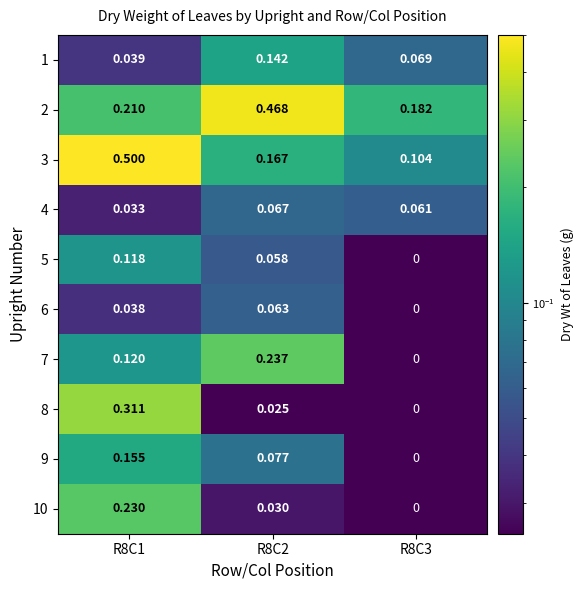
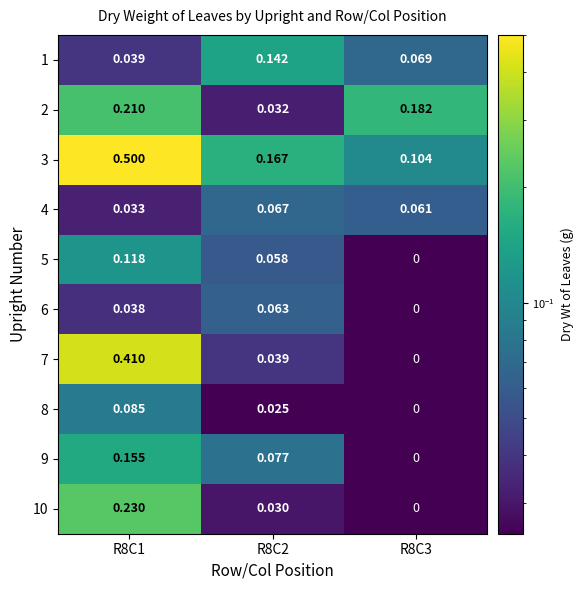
  {
    "1": {
      "R8C1": 0.039,
      "R8C2": 0.142,
      "R8C3": 0.069
    },
    "2": {
      "R8C1": 0.210,
-     "R8C2": 0.468,
+     "R8C2": 0.032,
      "R8C3": 0.182
    },
    "3": {
      "R8C1": 0.500,
      "R8C2": 0.167,
      "R8C3": 0.104
    },
    "4": {
      "R8C1": 0.033,
      "R8C2": 0.067,
      "R8C3": 0.061
    },
    "5": {
      "R8C1": 0.118,
      "R8C2": 0.058,
      "R8C3": 0
    },
    "6": {
      "R8C1": 0.038,
      "R8C2": 0.063,
      "R8C3": 0
    },
    "7": {
-     "R8C1": 0.120,
-     "R8C2": 0.237,
+     "R8C1": 0.410,
+     "R8C2": 0.039,
      "R8C3": 0
    },
    "8": {
-     "R8C1": 0.311,
+     "R8C1": 0.085,
      "R8C2": 0.025,
      "R8C3": 0
    },
    "9": {
      "R8C1": 0.155,
      "R8C2": 0.077,
      "R8C3": 0
    },
    "10": {
      "R8C1": 0.230,
      "R8C2": 0.030,
      "R8C3": 0
    }
  }
